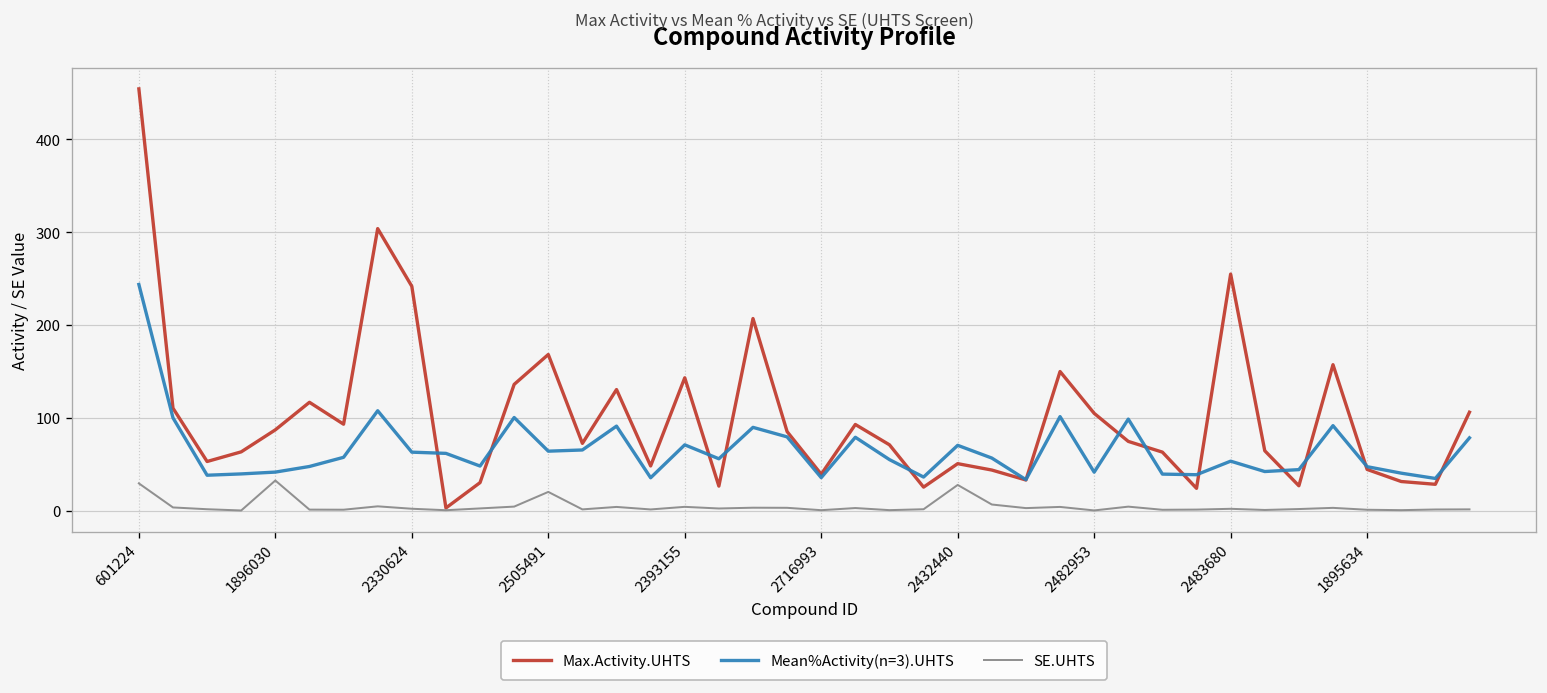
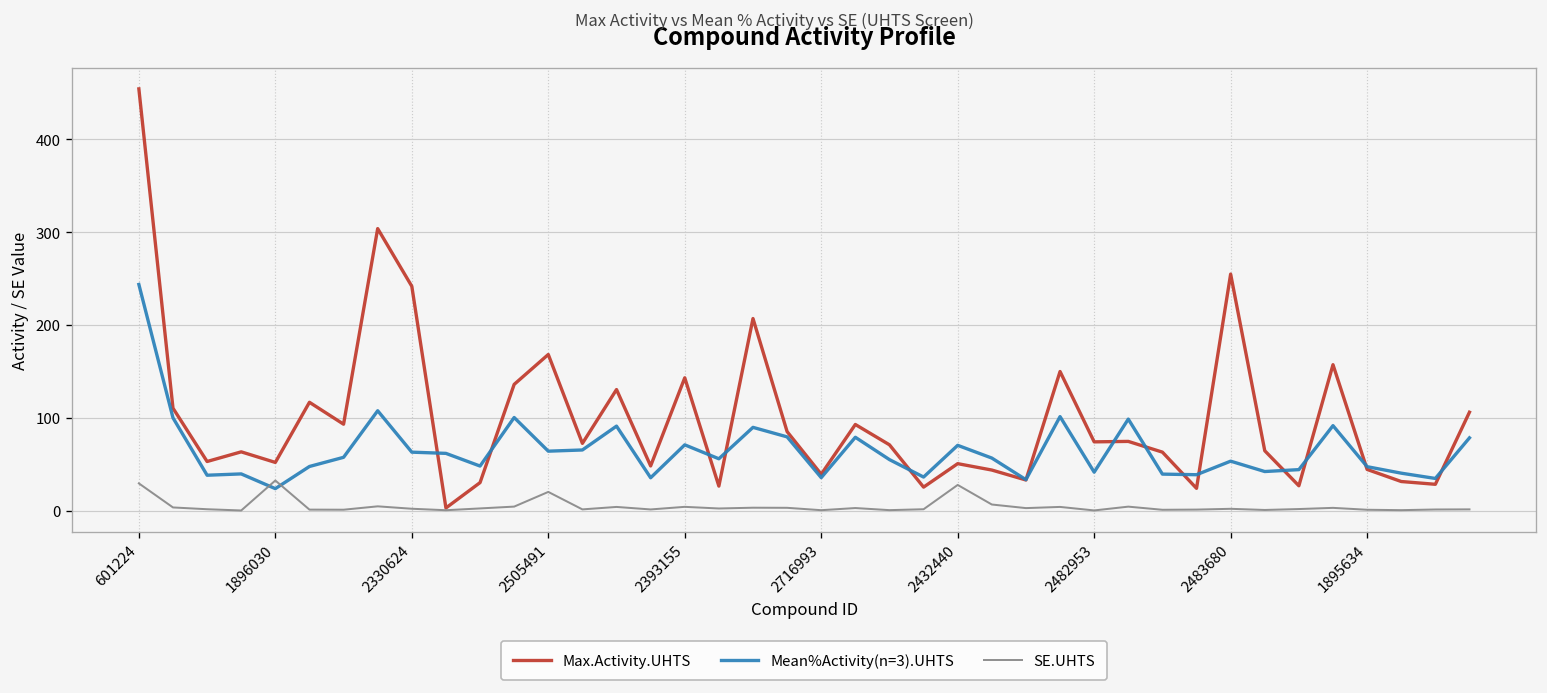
  {
    "Max.Activity.UHTS": {
      "601224": 450,
-     "1896030": 90,
+     "1896030": 50,
      "2330624": 240,
      "2505491": 170,
      "2393155": 140,
      "2716993": 40,
      "2432440": 50,
-     "2482953": 100,
+     "2482953": 70,
      "2483680": 250
    },
    "Mean%Activity(n=3).UHTS": {
      "601224": 240,
-     "1896030": 40,
+     "1896030": 20,
      "2330624": 60,
      "2505491": 60,
      "2393155": 70,
      "2716993": 40,
      "2432440": 70,
      "2482953": 40,
      "2483680": 50
    },
    "SE.UHTS": {
      "601224": 30,
      "1896030": 30,
      "2330624": 0,
      "2505491": 20,
      "2393155": 0,
      "2716993": 0,
      "2432440": 30,
      "2482953": 0,
      "2483680": 0,
      "1895634": 0
    }
  }
